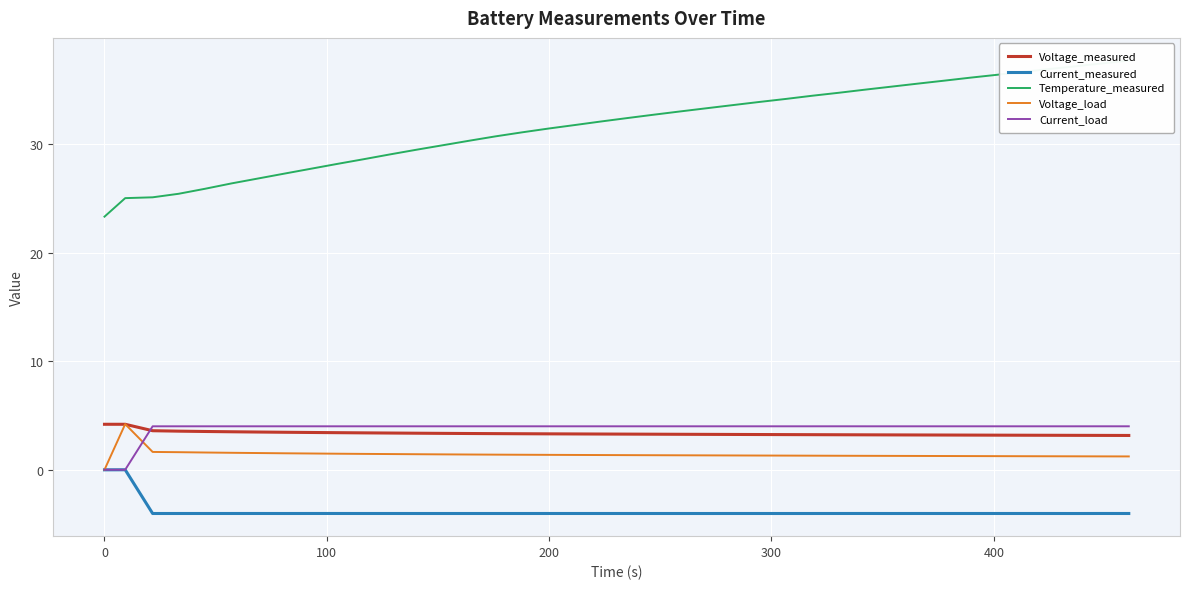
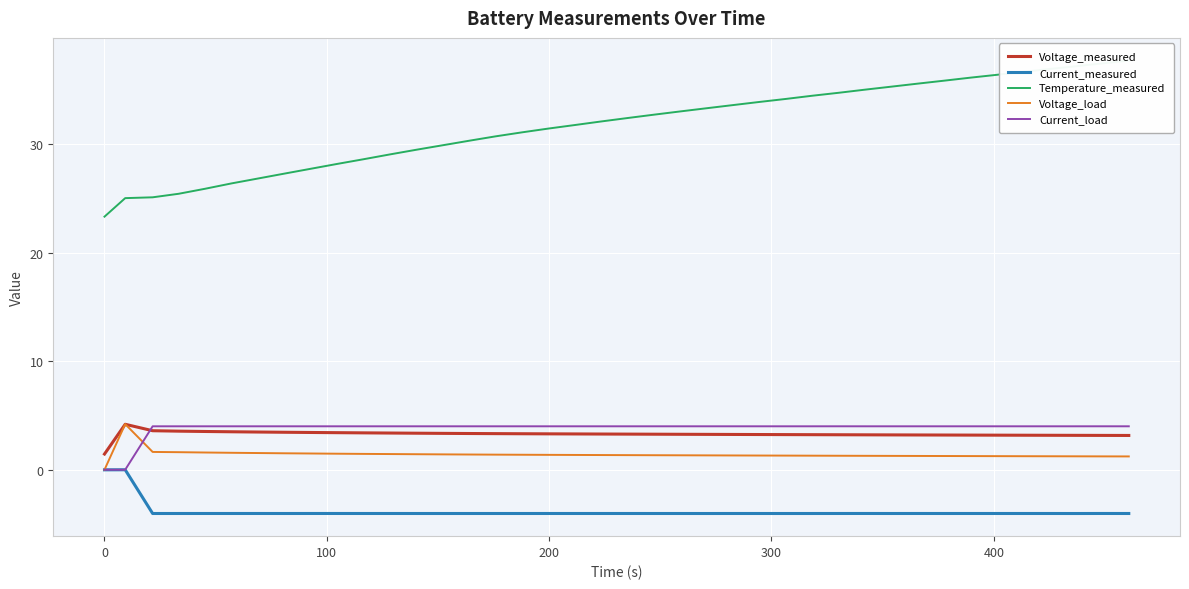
  {
    "Voltage_measured": {
-     "0": 4.2
+     "0": 1.4
    },
    "Temperature_measured": {
      "0": 23.3
    }
  }
